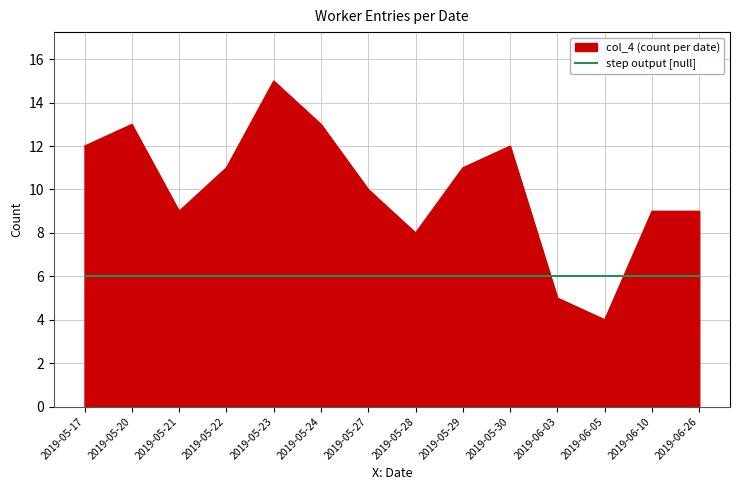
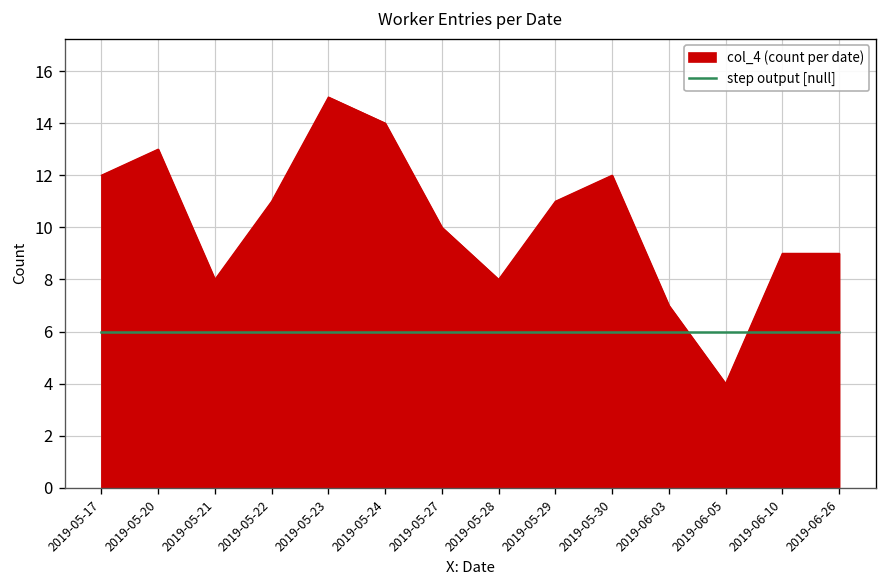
  {
    "col_4 (count per date)": {
      "2019-05-17": 12,
      "2019-05-20": 13,
-     "2019-05-21": 9,
+     "2019-05-21": 8,
      "2019-05-22": 11,
      "2019-05-23": 15,
-     "2019-05-24": 13,
+     "2019-05-24": 14,
      "2019-05-27": 10,
      "2019-05-28": 8,
      "2019-05-29": 11,
      "2019-05-30": 12,
-     "2019-06-03": 5,
+     "2019-06-03": 7,
      "2019-06-05": 4,
      "2019-06-10": 9,
      "2019-06-26": 9
    },
    "step output [null]": {
      "2019-05-17": 6,
      "2019-05-20": 6,
      "2019-05-21": 6,
      "2019-05-22": 6,
      "2019-05-23": 6,
      "2019-05-24": 6,
      "2019-05-27": 6,
      "2019-05-28": 6,
      "2019-05-29": 6,
      "2019-05-30": 6,
      "2019-06-03": 6,
      "2019-06-05": 6,
      "2019-06-10": 6,
      "2019-06-26": 6
    }
  }
